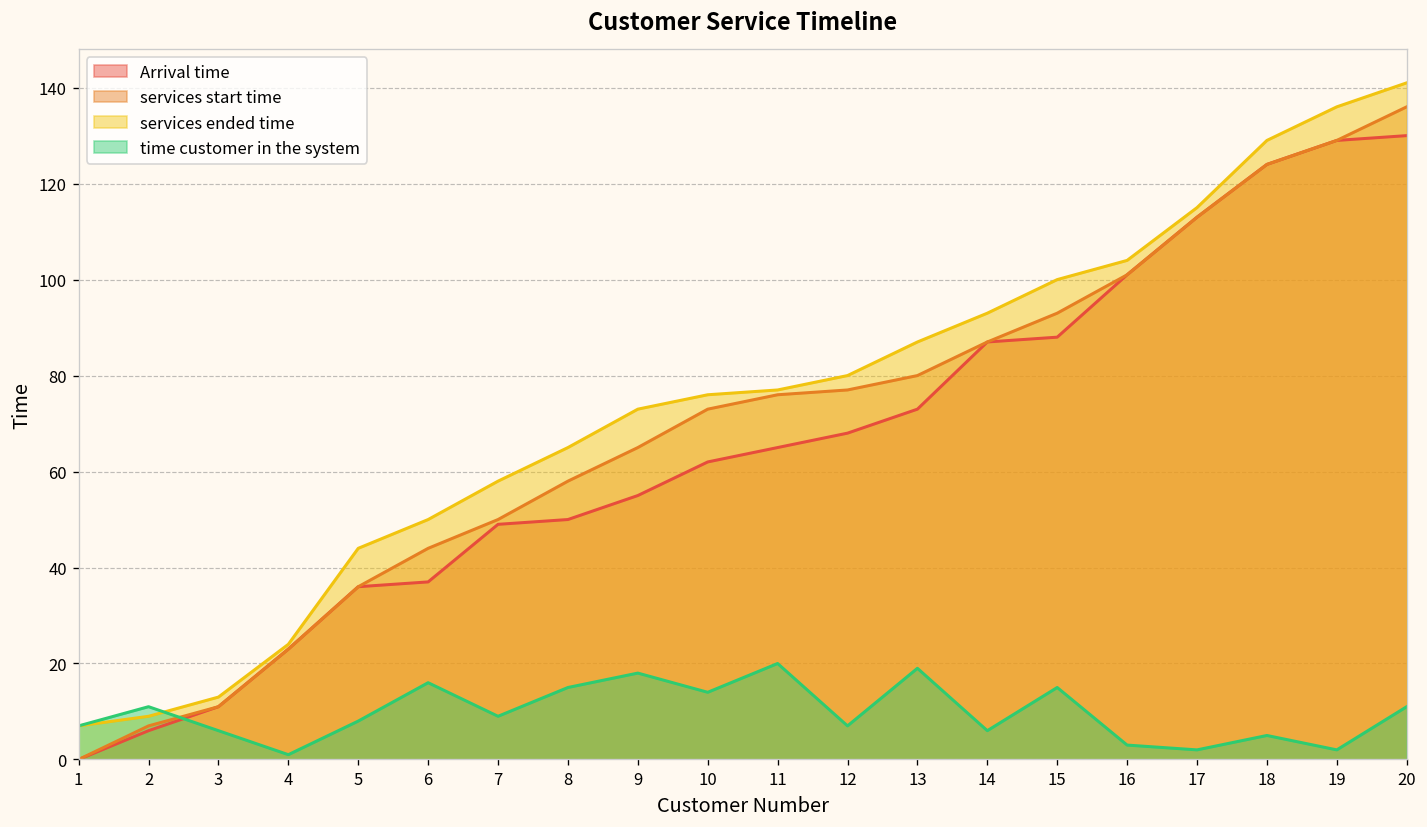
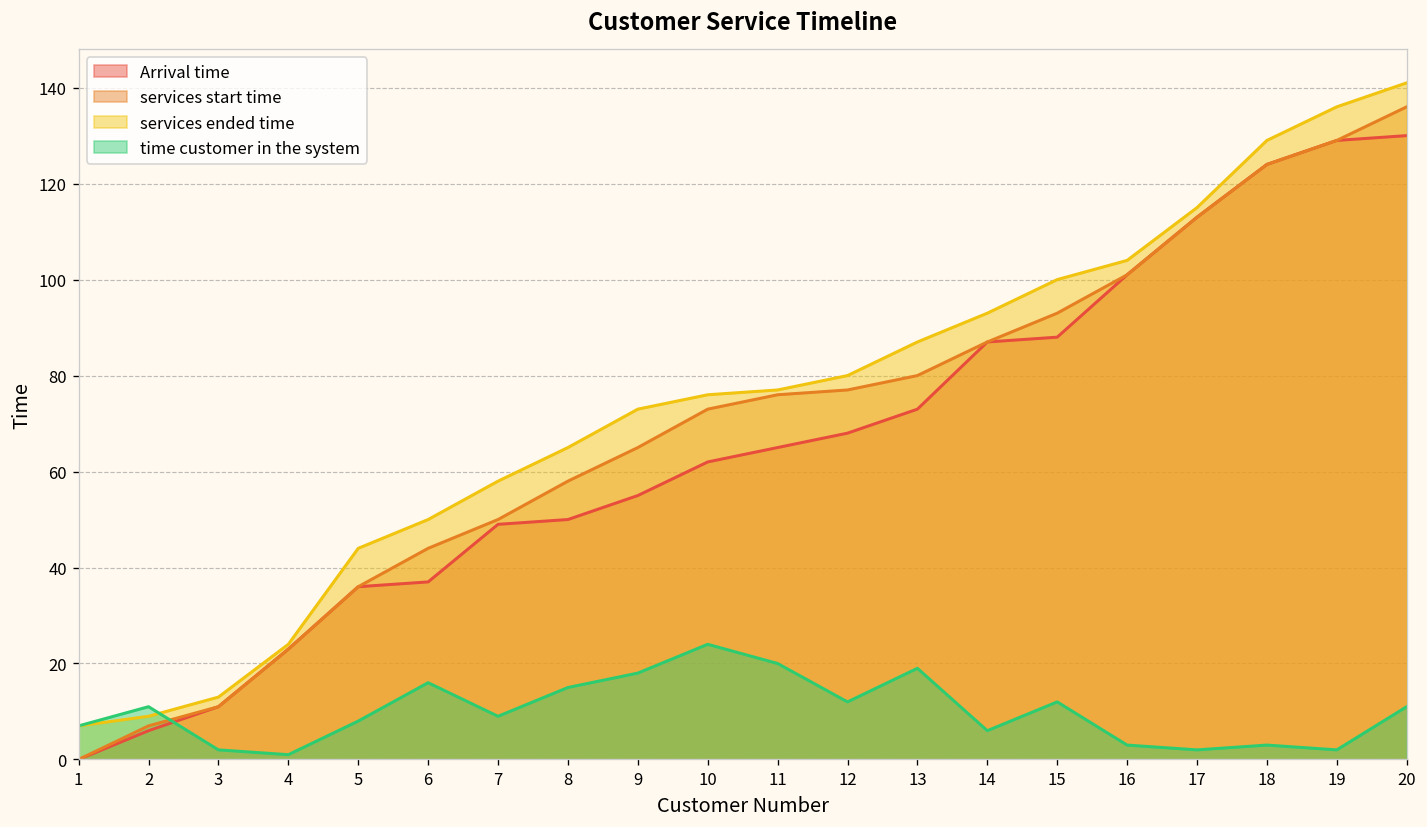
  {
    "time customer in the system": {
      "2": 11,
-     "3": 6,
+     "3": 2,
      "4": 1,
      "5": 8,
      "6": 16,
      "7": 9,
      "8": 15,
      "9": 18,
-     "10": 14,
+     "10": 24,
      "11": 20,
-     "12": 7,
+     "12": 12,
      "13": 19,
      "14": 6,
-     "15": 15,
+     "15": 12,
      "16": 3,
      "17": 2,
-     "18": 5,
+     "18": 3,
      "19": 2,
      "20": 11
    }
  }
